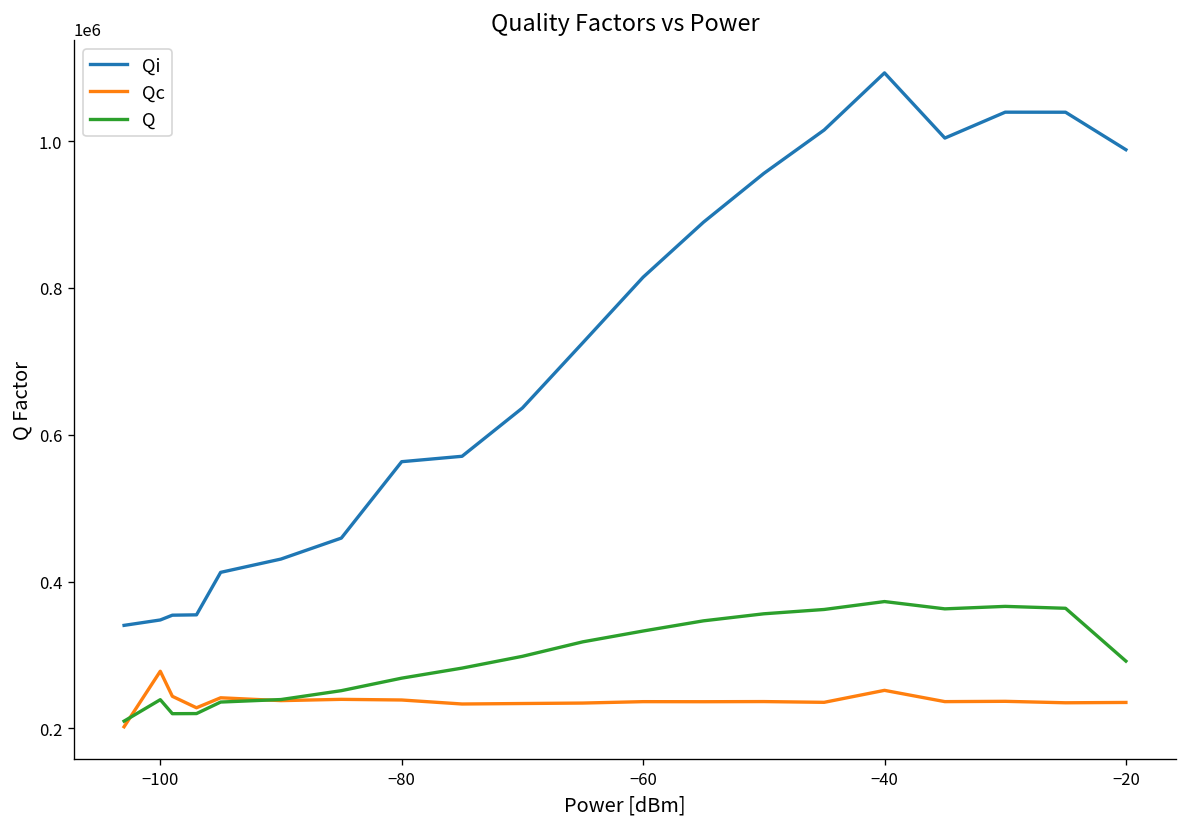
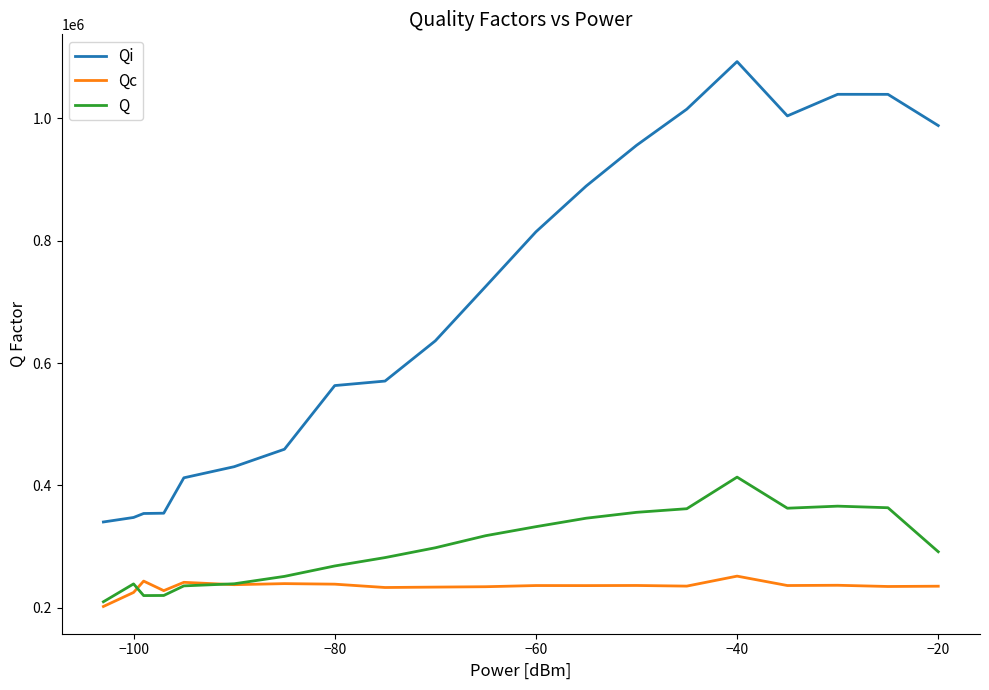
  {
    "Qi": {
      "−100": 350000,
      "−80": 560000,
      "−60": 810000,
      "−40": 1090000,
      "−20": 990000
    },
    "Qc": {
-     "−100": 280000,
+     "−100": 230000,
      "−80": 240000,
      "−60": 240000,
      "−40": 250000,
      "−20": 240000
    },
    "Q": {
      "−100": 240000,
      "−80": 270000,
      "−60": 330000,
-     "−40": 370000,
+     "−40": 410000,
      "−20": 290000
    }
  }
